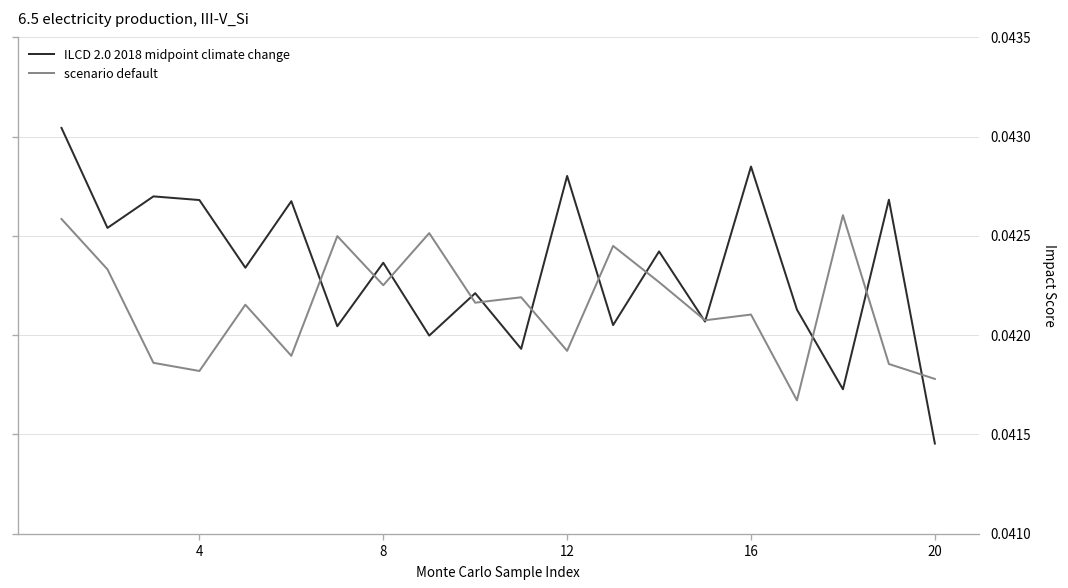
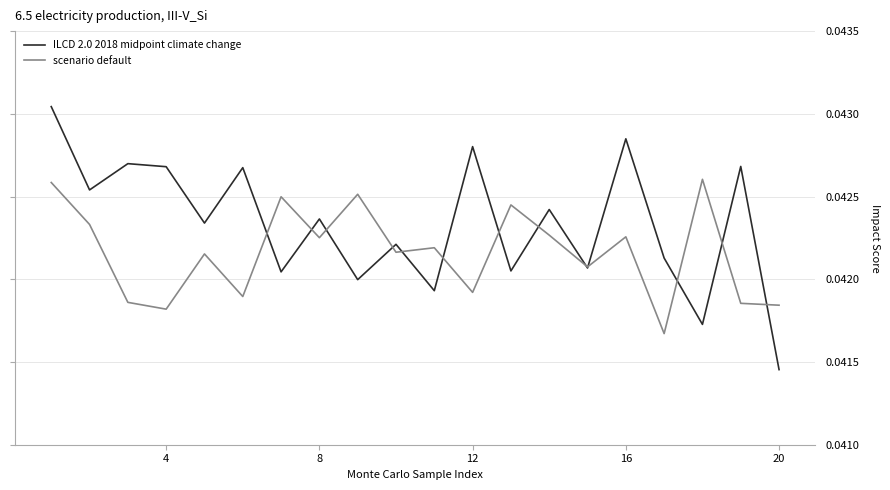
  {
    "ILCD 2.0 2018 midpoint climate change": {
      "4": 0.04268,
      "8": 0.04236,
      "12": 0.04280,
      "16": 0.04285,
      "20": 0.04145
    },
    "scenario default": {
      "4": 0.04182,
      "8": 0.04225,
      "12": 0.04192,
-     "16": 0.04210,
-     "20": 0.04178
+     "16": 0.04226,
+     "20": 0.04184
    }
  }
